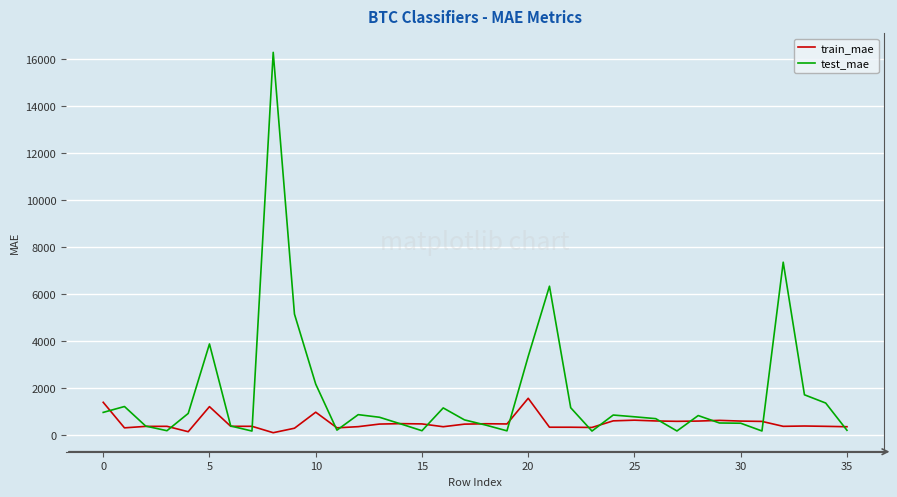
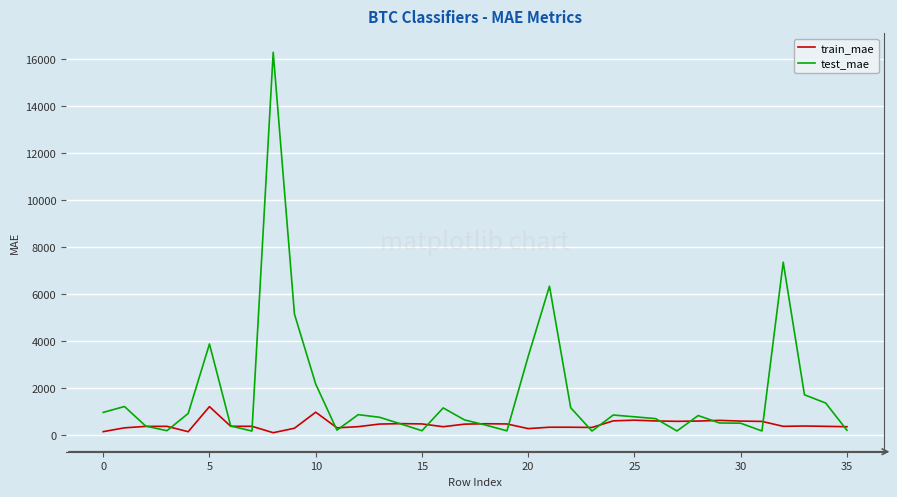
  {
    "train_mae": {
-     "0": 1400,
+     "0": 100,
      "5": 1200,
      "10": 1000,
      "15": 500,
-     "20": 1600,
+     "20": 300,
      "25": 600,
      "35": 300
    },
    "test_mae": {
      "0": 1000,
      "5": 3900,
      "10": 2200,
      "15": 200,
      "20": 3300,
      "25": 800,
      "35": 200
    }
  }
